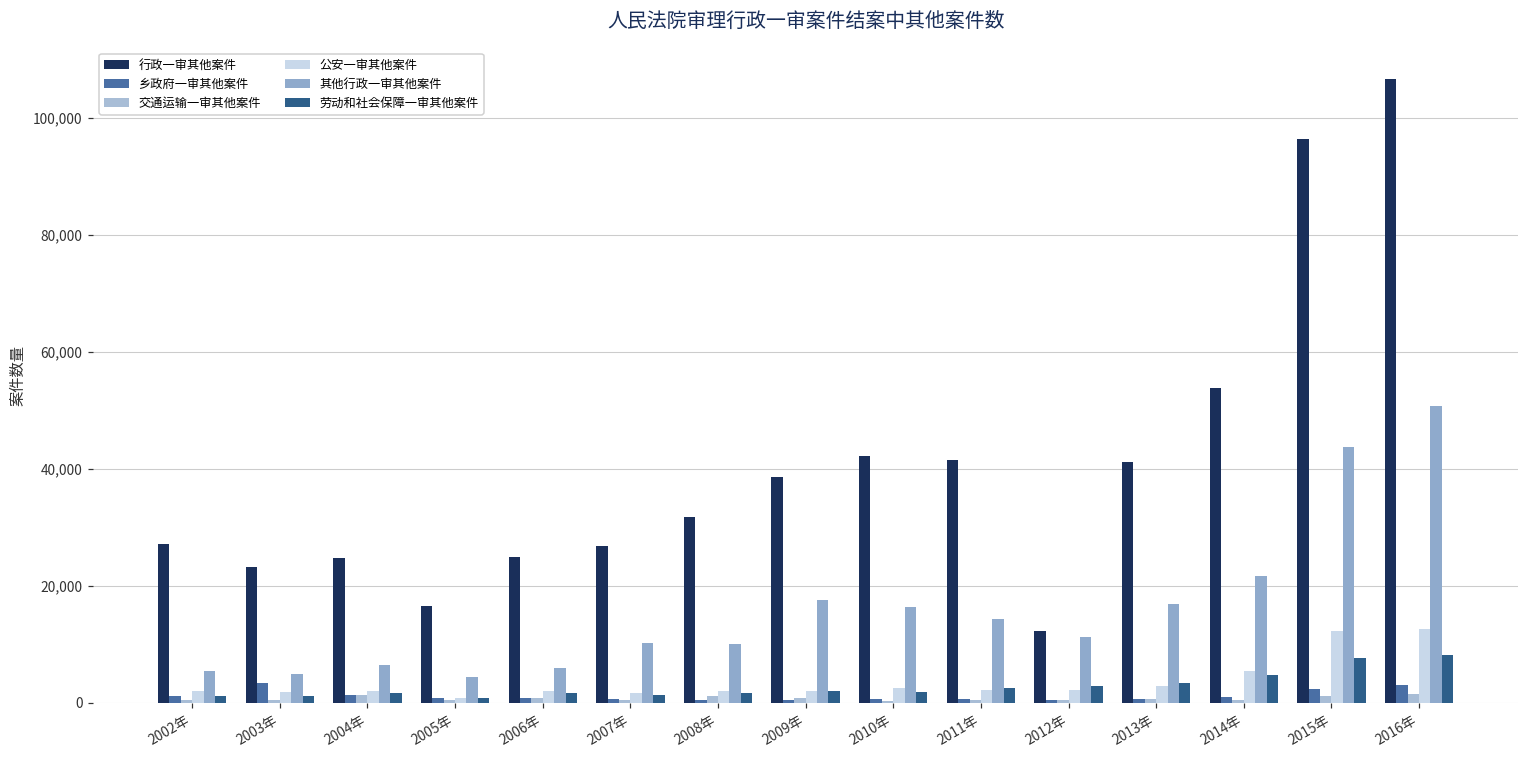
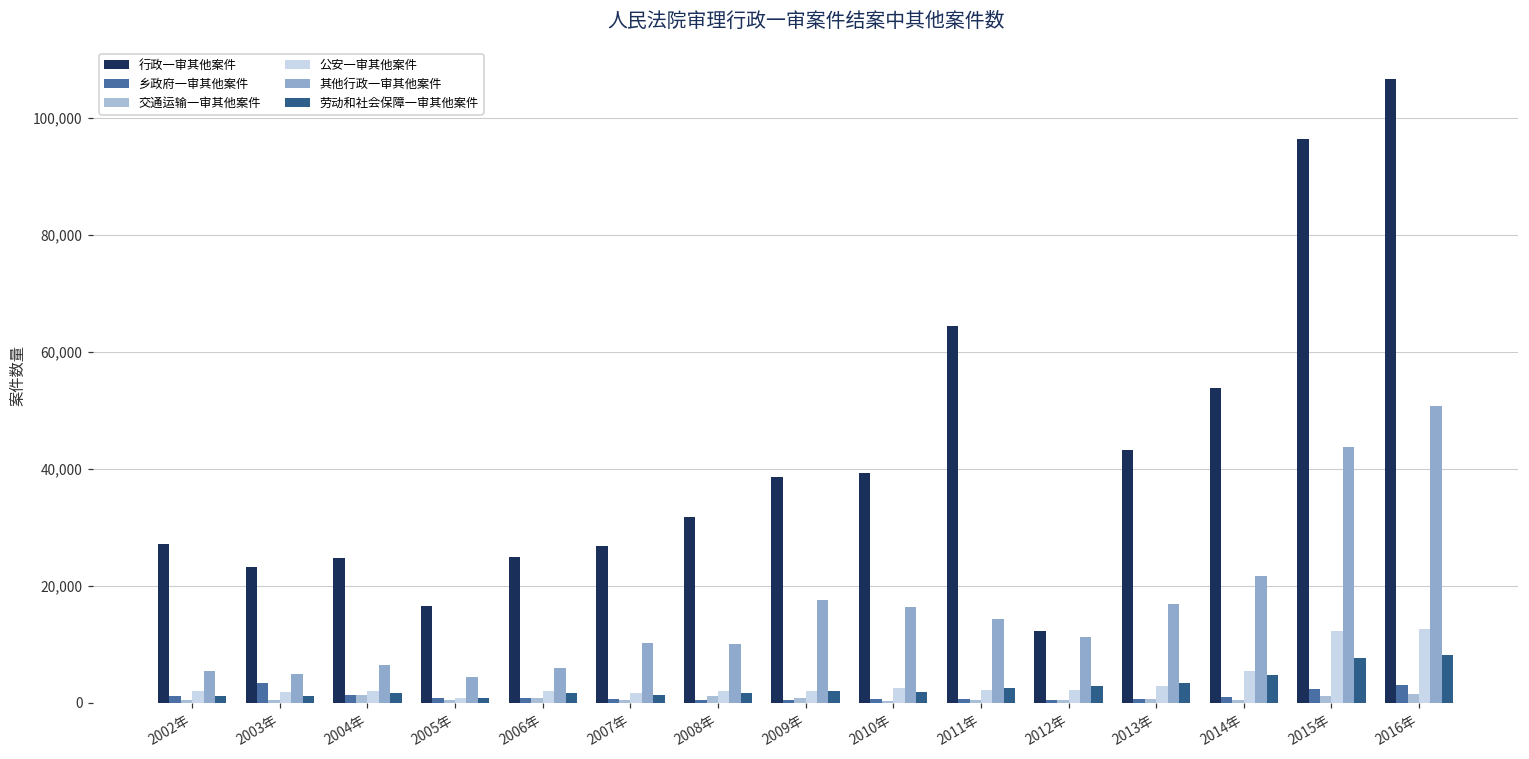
  {
    "行政一审其他案件": {
      "2002年": "27,000",
      "2003年": "23,000",
      "2004年": "25,000",
      "2005年": "17,000",
      "2006年": "25,000",
      "2007年": "27,000",
      "2008年": "32,000",
      "2009年": "39,000",
-     "2010年": "42,000",
-     "2011年": "42,000",
+     "2010年": "39,000",
+     "2011年": "64,000",
      "2012年": "12,000",
-     "2013年": "41,000",
+     "2013年": "43,000",
      "2014年": "54,000",
      "2015年": "96,000",
      "2016年": "107,000"
    }
  }
